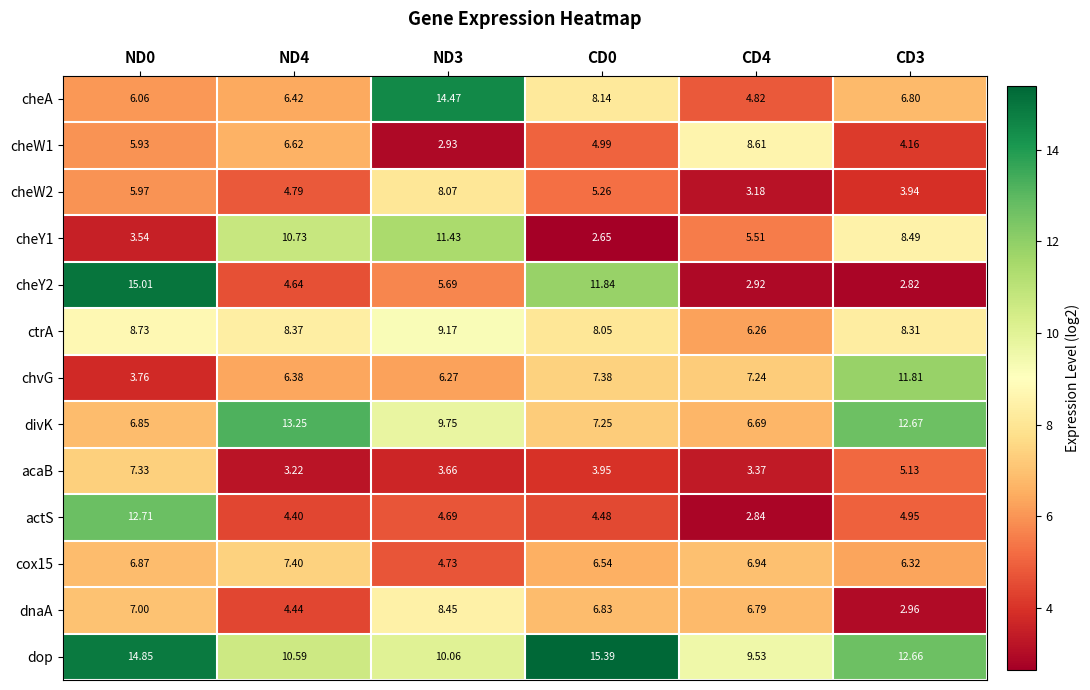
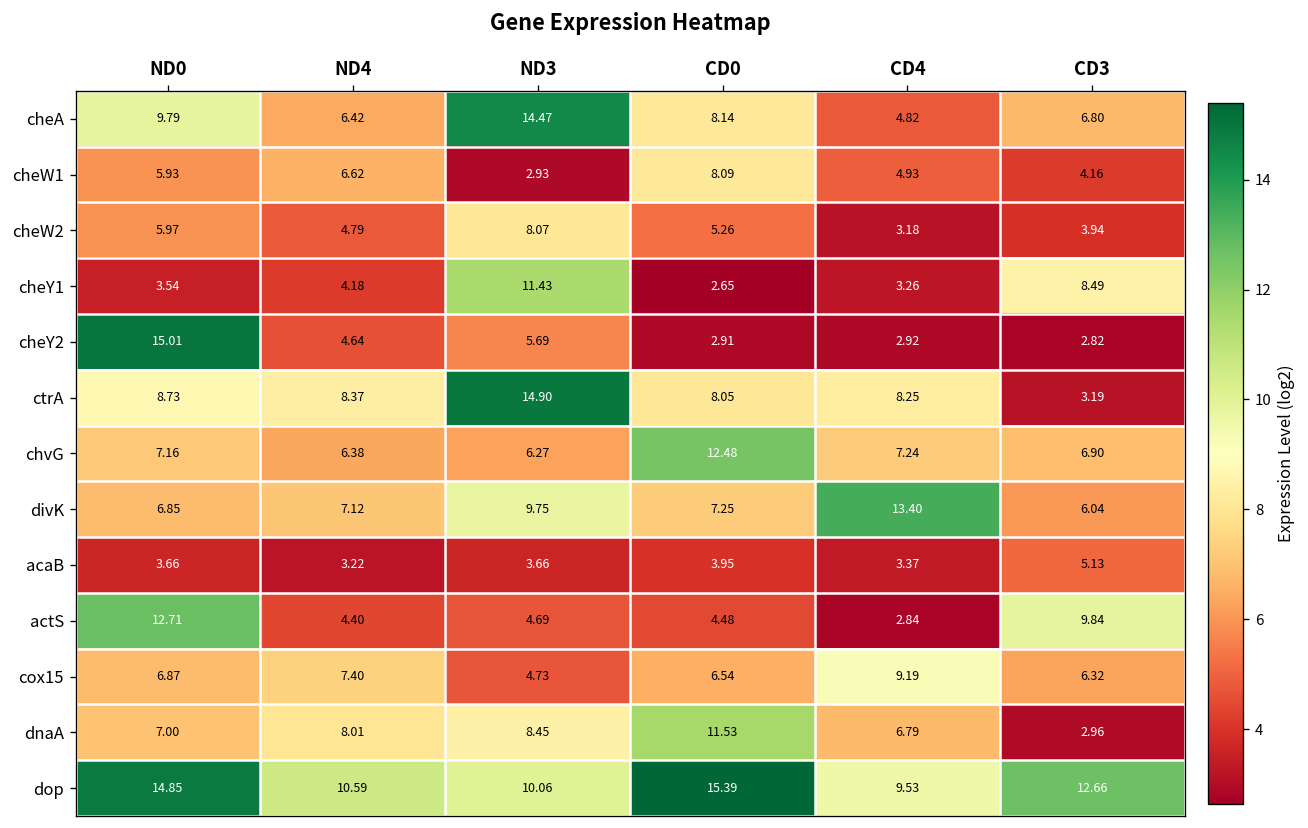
  {
    "cheA": {
-     "ND0": 6.06,
+     "ND0": 9.79,
      "ND4": 6.42,
      "ND3": 14.47,
      "CD0": 8.14,
      "CD4": 4.82,
      "CD3": 6.80
    },
    "cheW1": {
      "ND0": 5.93,
      "ND4": 6.62,
      "ND3": 2.93,
-     "CD0": 4.99,
-     "CD4": 8.61,
+     "CD0": 8.09,
+     "CD4": 4.93,
      "CD3": 4.16
    },
    "cheW2": {
      "ND0": 5.97,
      "ND4": 4.79,
      "ND3": 8.07,
      "CD0": 5.26,
      "CD4": 3.18,
      "CD3": 3.94
    },
    "cheY1": {
      "ND0": 3.54,
-     "ND4": 10.73,
+     "ND4": 4.18,
      "ND3": 11.43,
      "CD0": 2.65,
-     "CD4": 5.51,
+     "CD4": 3.26,
      "CD3": 8.49
    },
    "cheY2": {
      "ND0": 15.01,
      "ND4": 4.64,
      "ND3": 5.69,
-     "CD0": 11.84,
+     "CD0": 2.91,
      "CD4": 2.92,
      "CD3": 2.82
    },
    "ctrA": {
      "ND0": 8.73,
      "ND4": 8.37,
-     "ND3": 9.17,
+     "ND3": 14.90,
      "CD0": 8.05,
-     "CD4": 6.26,
-     "CD3": 8.31
+     "CD4": 8.25,
+     "CD3": 3.19
    },
    "chvG": {
-     "ND0": 3.76,
+     "ND0": 7.16,
      "ND4": 6.38,
      "ND3": 6.27,
-     "CD0": 7.38,
+     "CD0": 12.48,
      "CD4": 7.24,
-     "CD3": 11.81
+     "CD3": 6.90
    },
    "divK": {
      "ND0": 6.85,
-     "ND4": 13.25,
+     "ND4": 7.12,
      "ND3": 9.75,
      "CD0": 7.25,
-     "CD4": 6.69,
-     "CD3": 12.67
+     "CD4": 13.40,
+     "CD3": 6.04
    },
    "acaB": {
-     "ND0": 7.33,
+     "ND0": 3.66,
      "ND4": 3.22,
      "ND3": 3.66,
      "CD0": 3.95,
      "CD4": 3.37,
      "CD3": 5.13
    },
    "actS": {
      "ND0": 12.71,
      "ND4": 4.40,
      "ND3": 4.69,
      "CD0": 4.48,
      "CD4": 2.84,
-     "CD3": 4.95
+     "CD3": 9.84
    },
    "cox15": {
      "ND0": 6.87,
      "ND4": 7.40,
      "ND3": 4.73,
      "CD0": 6.54,
-     "CD4": 6.94,
+     "CD4": 9.19,
      "CD3": 6.32
    },
    "dnaA": {
      "ND0": 7.00,
-     "ND4": 4.44,
+     "ND4": 8.01,
      "ND3": 8.45,
-     "CD0": 6.83,
+     "CD0": 11.53,
      "CD4": 6.79,
      "CD3": 2.96
    },
    "dop": {
      "ND0": 14.85,
      "ND4": 10.59,
      "ND3": 10.06,
      "CD0": 15.39,
      "CD4": 9.53,
      "CD3": 12.66
    }
  }
